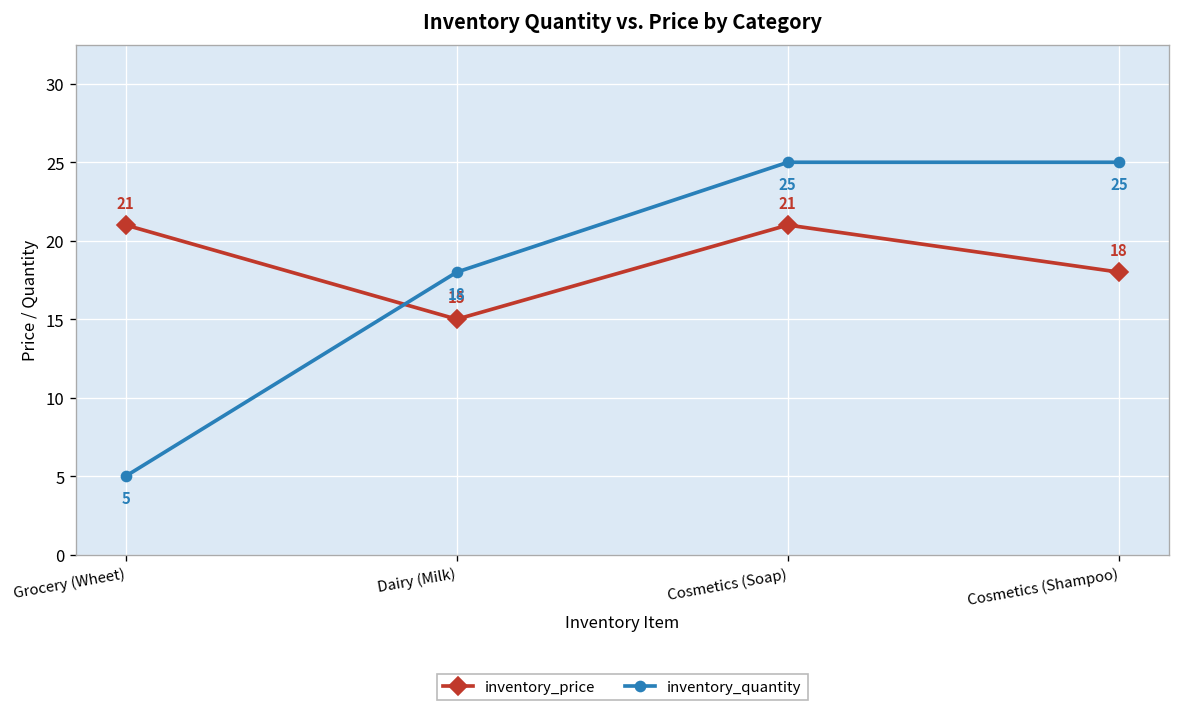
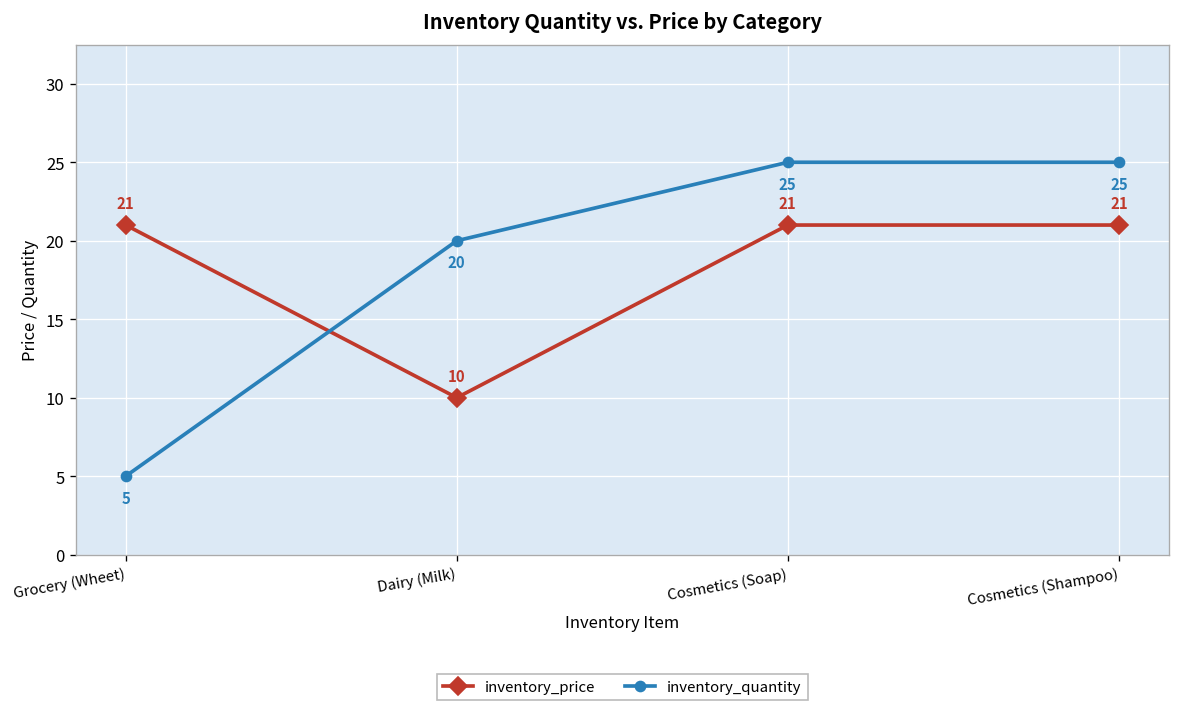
  {
    "inventory_price": {
      "Grocery (Wheet)": 21,
-     "Dairy (Milk)": 15,
+     "Dairy (Milk)": 10,
      "Cosmetics (Soap)": 21,
-     "Cosmetics (Shampoo)": 18
+     "Cosmetics (Shampoo)": 21
    },
    "inventory_quantity": {
      "Grocery (Wheet)": 5,
-     "Dairy (Milk)": 18,
+     "Dairy (Milk)": 20,
      "Cosmetics (Soap)": 25,
      "Cosmetics (Shampoo)": 25
    }
  }
